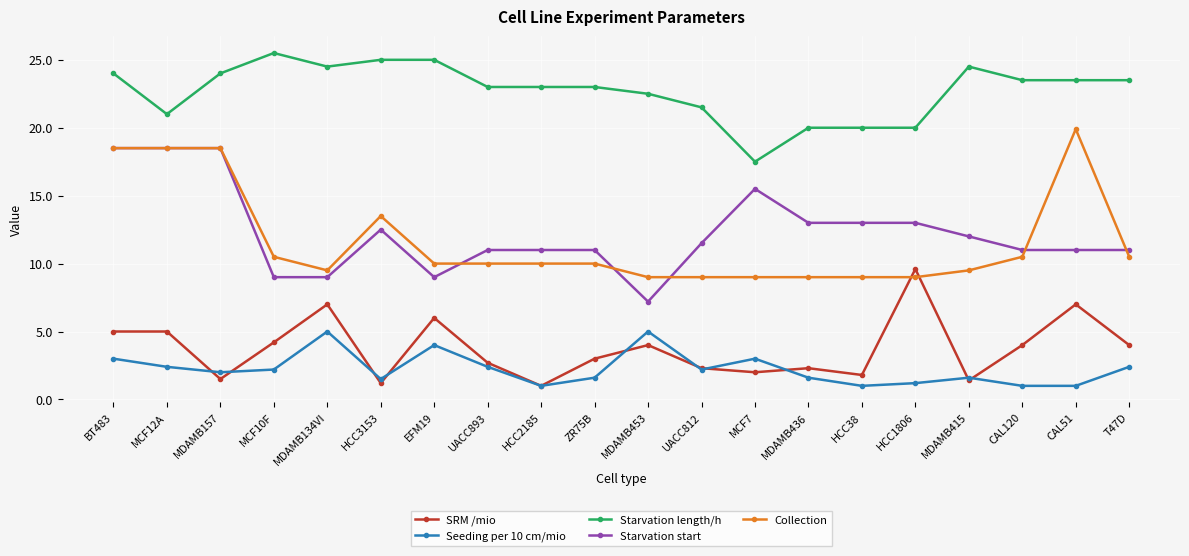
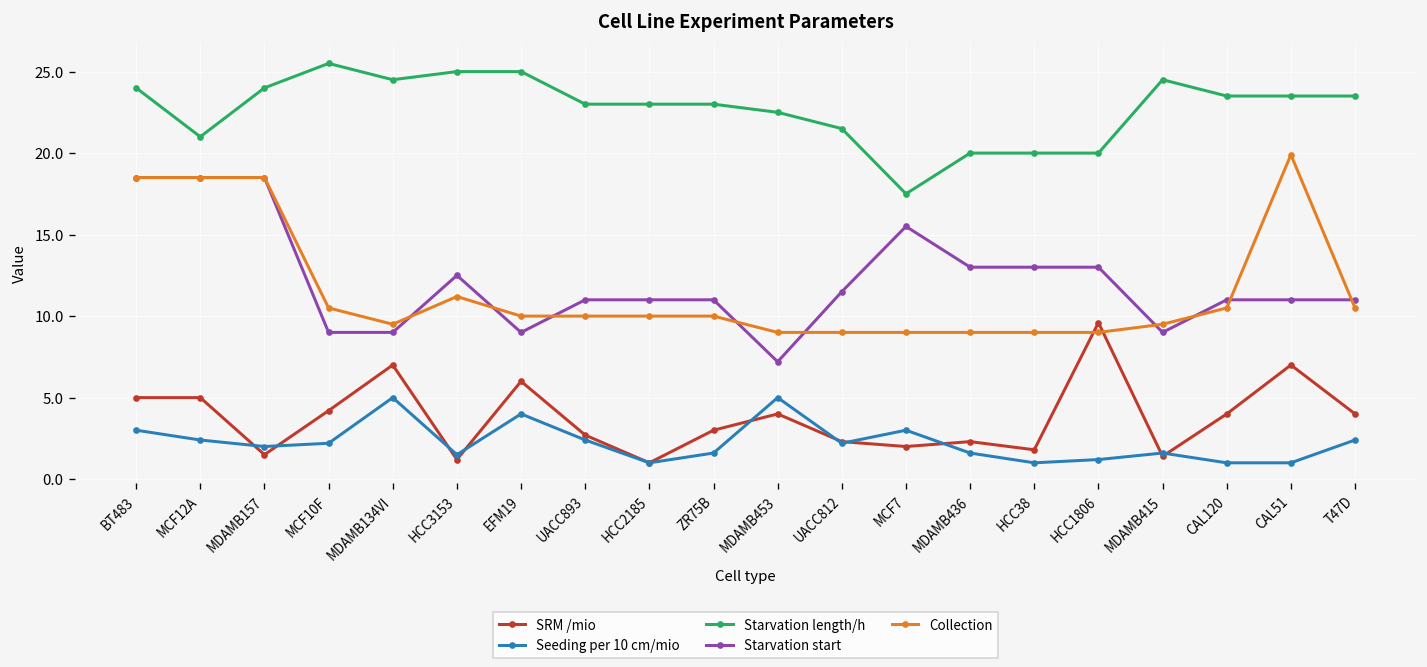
  {
    "SRM /mio": {
      "BT483": 5.0,
      "MCF12A": 5.0,
      "MDAMB157": 1.5,
      "MCF10F": 4.2,
      "MDAMB134VI": 7.0,
      "HCC3153": 1.2,
      "EFM19": 6.0,
      "UACC893": 2.7,
      "ZR75B": 3.0,
      "MDAMB453": 4.0,
      "MCF7": 2.0,
      "MDAMB436": 2.3,
      "HCC38": 1.8,
      "HCC1806": 9.6,
      "MDAMB415": 1.4,
      "CAL120": 4.0,
      "CAL51": 7.0,
      "T47D": 4.0
    },
    "Seeding per 10 cm/mio": {
      "BT483": 3.0,
      "MCF12A": 2.4,
      "MDAMB157": 2.0,
      "MCF10F": 2.2,
      "MDAMB134VI": 5.0,
      "HCC3153": 1.5,
      "EFM19": 4.0,
      "UACC893": 2.4,
      "ZR75B": 1.6,
      "MDAMB453": 5.0,
      "MCF7": 3.0,
      "MDAMB436": 1.6,
      "HCC38": 1.0,
      "HCC1806": 1.2,
      "MDAMB415": 1.6,
      "CAL120": 1.0,
      "CAL51": 1.0,
      "T47D": 2.4
    },
    "Starvation length/h": {
      "BT483": 24.0,
      "MCF12A": 21.0,
      "MDAMB157": 24.0,
      "MCF10F": 25.5,
      "MDAMB134VI": 24.5,
      "HCC3153": 25.0,
      "EFM19": 25.0,
      "UACC893": 23.0,
      "HCC2185": 23.0,
      "ZR75B": 23.0,
      "MDAMB453": 22.5,
      "UACC812": 21.5,
      "MCF7": 17.5,
      "MDAMB436": 20.0,
      "HCC38": 20.0,
      "HCC1806": 20.0,
      "MDAMB415": 24.5,
      "CAL120": 23.5,
      "CAL51": 23.5,
      "T47D": 23.5
    },
    "Starvation start": {
      "MCF10F": 9,
      "MDAMB134VI": 9,
      "HCC3153": 12.5,
      "EFM19": 9,
      "UACC893": 11,
      "HCC2185": 11,
      "ZR75B": 11,
      "MDAMB453": 7.2,
      "UACC812": 11.5,
      "MCF7": 15.5,
      "MDAMB436": 13,
      "HCC38": 13,
      "HCC1806": 13,
-     "MDAMB415": 12,
+     "MDAMB415": 9,
      "CAL120": 11,
      "CAL51": 11,
      "T47D": 11
    },
    "Collection": {
      "MCF10F": 10.5,
      "MDAMB134VI": 9.5,
-     "HCC3153": 13.5,
+     "HCC3153": 11.2,
      "EFM19": 10.0,
      "UACC893": 10.0,
      "HCC2185": 10.0,
      "ZR75B": 10.0,
      "MDAMB453": 9.0,
      "UACC812": 9.0,
      "MCF7": 9.0,
      "MDAMB436": 9.0,
      "HCC38": 9.0,
      "HCC1806": 9.0,
      "MDAMB415": 9.5,
      "CAL120": 10.5,
      "CAL51": 19.9,
      "T47D": 10.5
    }
  }
